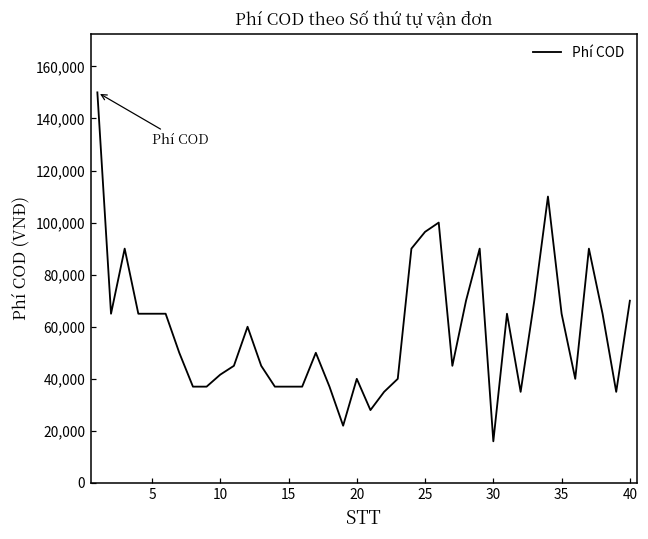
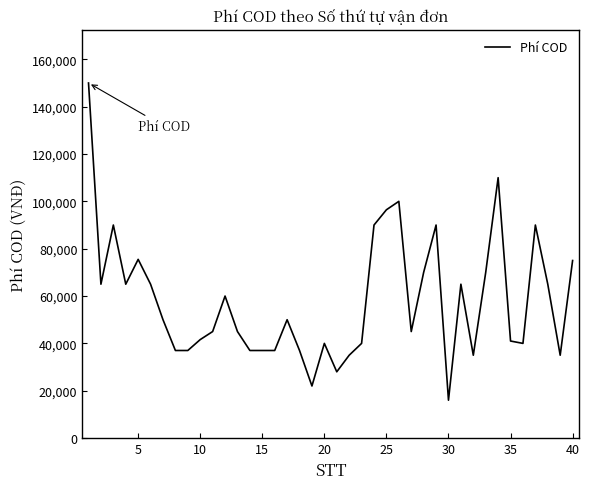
  {
-   "5": "65,000",
+   "5": "75,000",
    "10": "42,000",
    "15": "37,000",
    "20": "40,000",
    "25": "96,000",
    "30": "16,000",
-   "35": "65,000",
-   "40": "70,000"
+   "35": "41,000",
+   "40": "75,000"
  }
